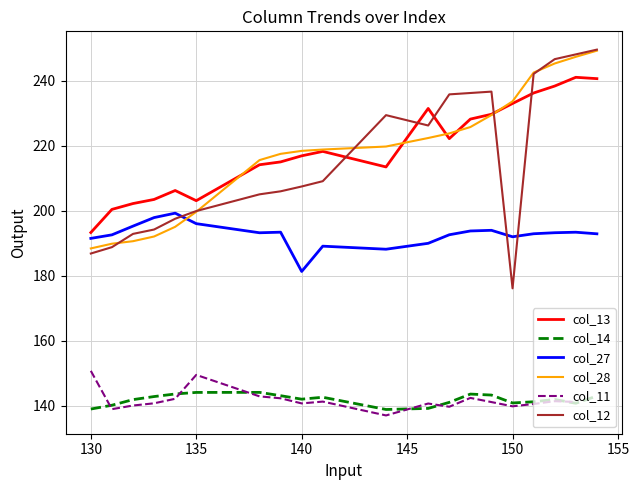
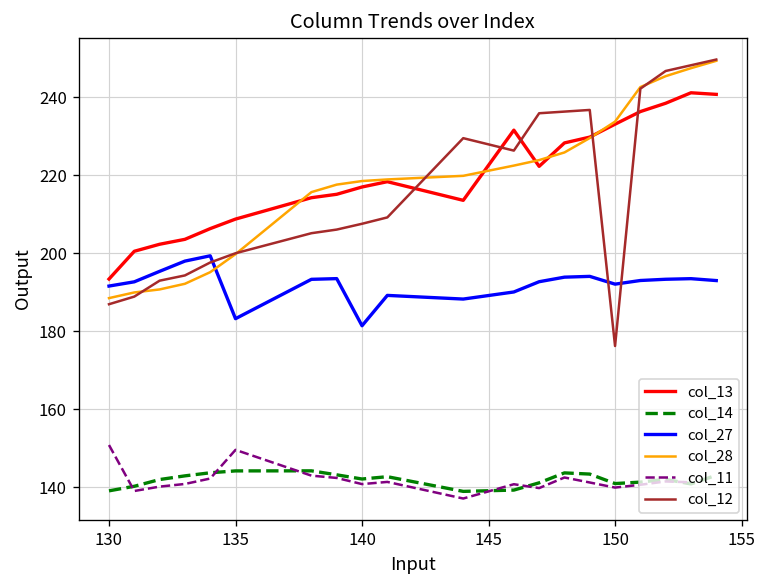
  {
    "col_13": {
      "130": 193,
-     "135": 203,
+     "135": 209,
      "140": 217
    },
    "col_14": {
      "130": 139,
      "135": 144,
      "140": 142,
      "150": 141
    },
    "col_27": {
      "130": 192,
-     "135": 196,
+     "135": 183,
      "140": 181,
      "150": 192
    },
    "col_28": {
      "130": 188,
      "140": 218
    },
    "col_11": {
      "130": 151,
      "135": 150,
      "140": 141,
      "150": 140
    },
    "col_12": {
      "130": 187,
      "140": 208,
      "150": 176
    }
  }
